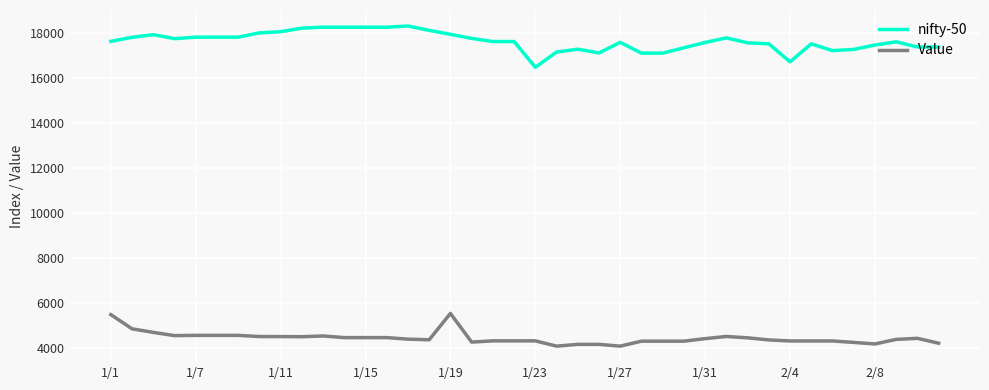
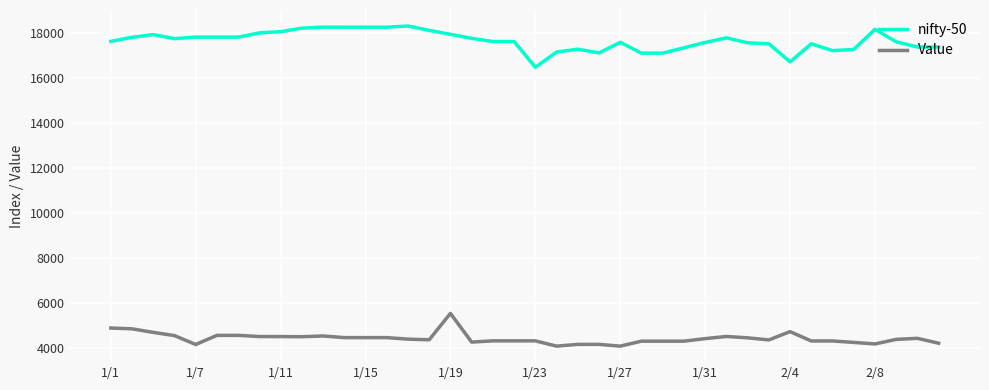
  {
    "nifty-50": {
      "1/1": 17600,
      "1/7": 17800,
      "1/11": 18100,
      "1/15": 18300,
      "1/19": 17900,
      "1/23": 16500,
      "1/27": 17600,
      "1/31": 17600,
      "2/4": 16700,
-     "2/8": 17500
+     "2/8": 18200
    },
    "Value": {
-     "1/1": 5500,
-     "1/7": 4500,
+     "1/1": 4900,
+     "1/7": 4100,
      "1/11": 4500,
      "1/15": 4400,
      "1/19": 5500,
      "1/23": 4300,
      "1/27": 4100,
      "1/31": 4400,
-     "2/4": 4300,
+     "2/4": 4700,
      "2/8": 4200
    }
  }
